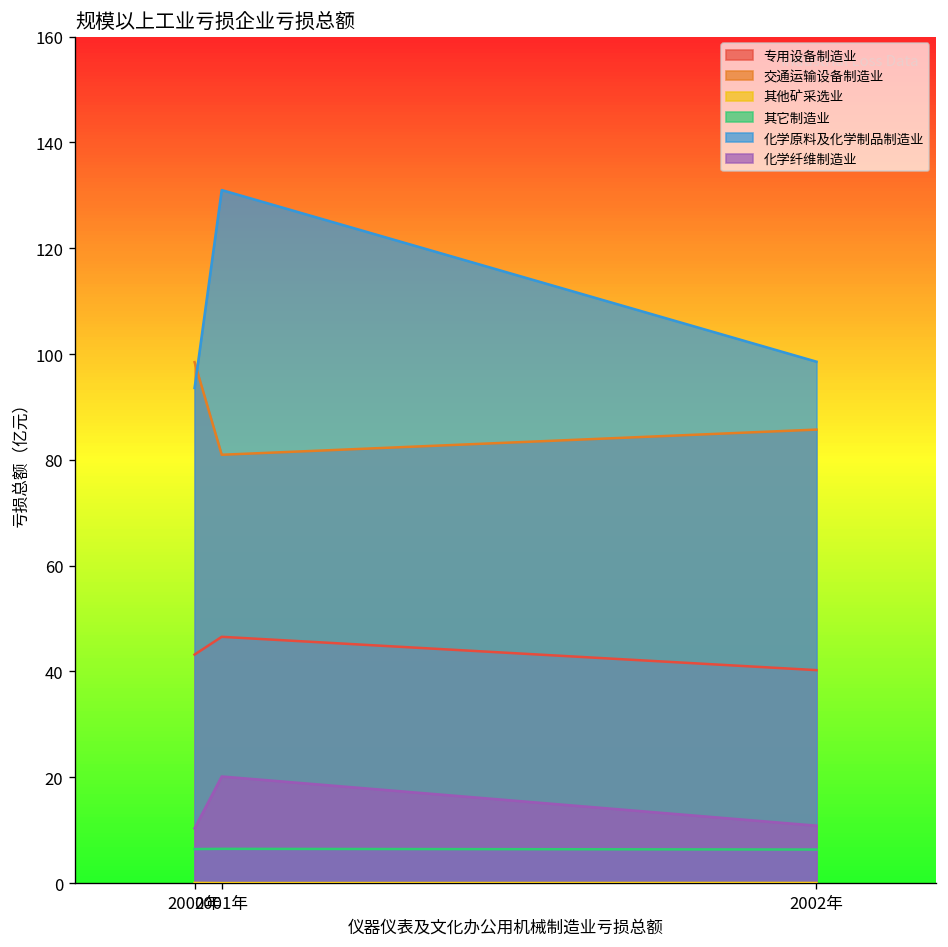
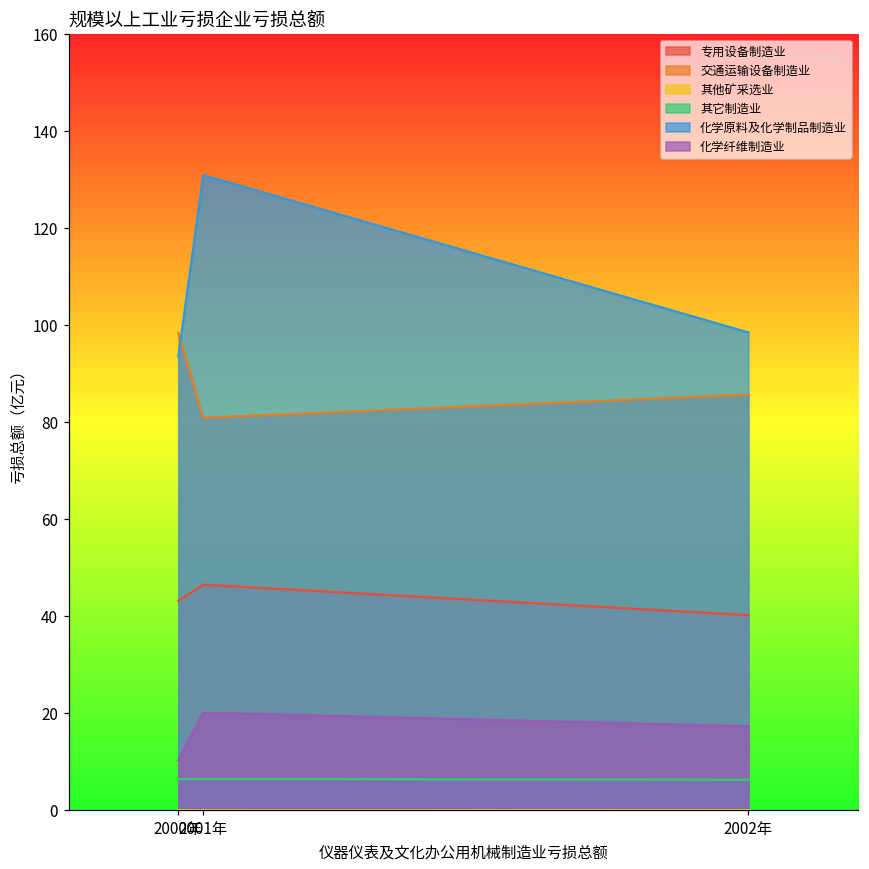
  {
    "其他矿采选业": {
      "2002年": 0
    },
    "其它制造业": {
      "2002年": 6
    },
    "化学原料及化学制品制造业": {
      "2002年": 99
    },
    "化学纤维制造业": {
-     "2002年": 11
+     "2002年": 17
    }
  }
